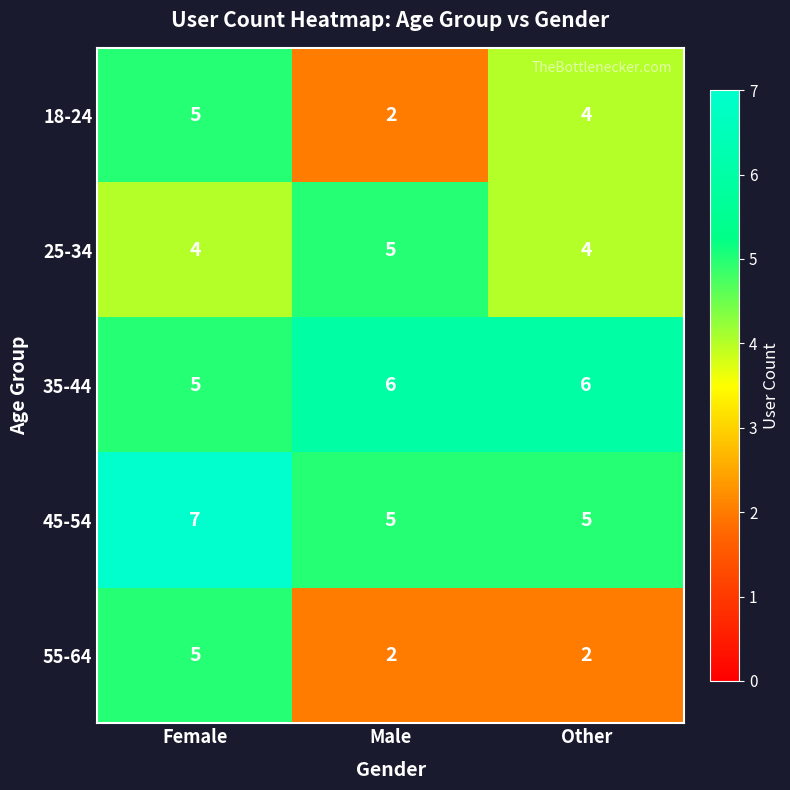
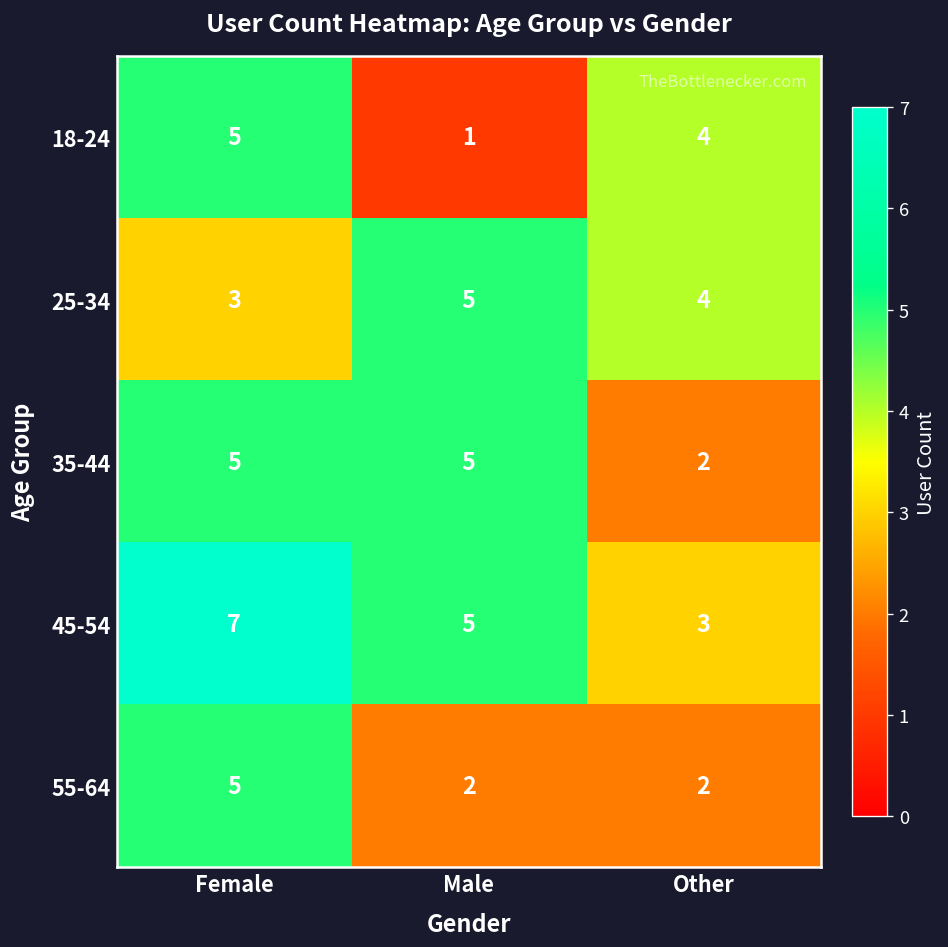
  {
    "18-24": {
      "Female": 5,
-     "Male": 2
+     "Male": 1
    },
    "25-34": {
-     "Female": 4,
+     "Female": 3,
      "Male": 5,
      "Other": 4
    },
    "35-44": {
      "Female": 5,
-     "Male": 6,
-     "Other": 6
+     "Male": 5,
+     "Other": 2
    },
    "45-54": {
      "Female": 7,
      "Male": 5,
-     "Other": 5
+     "Other": 3
    },
    "55-64": {
      "Female": 5,
      "Male": 2,
      "Other": 2
    }
  }
